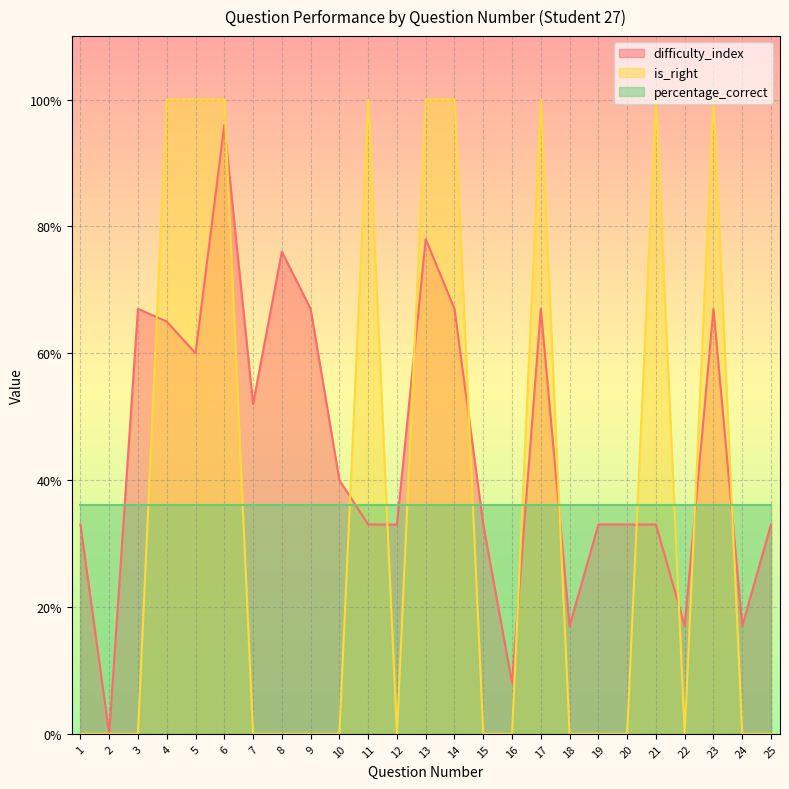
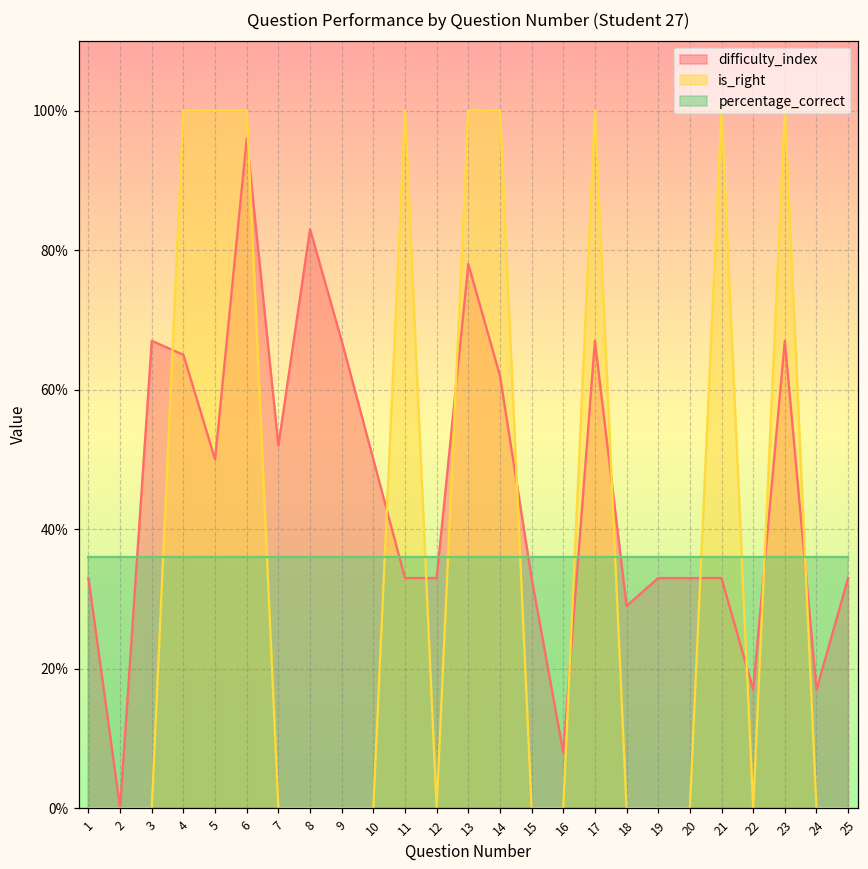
  {
    "difficulty_index": {
      "1": "33%",
      "3": "67%",
      "4": "65%",
-     "5": "60%",
+     "5": "50%",
      "6": "96%",
      "7": "52%",
-     "8": "76%",
+     "8": "83%",
      "9": "67%",
-     "10": "40%",
+     "10": "50%",
      "11": "33%",
      "12": "33%",
      "13": "78%",
-     "14": "67%",
+     "14": "62%",
      "15": "33%",
      "16": "8%",
      "17": "67%",
-     "18": "17%",
+     "18": "29%",
      "19": "33%",
      "20": "33%",
      "21": "33%",
      "22": "17%",
      "23": "67%",
      "24": "17%",
      "25": "33%"
    },
    "is_right": {
      "1": "0%",
      "3": "0%",
      "4": "100%",
      "5": "100%",
      "6": "100%",
      "7": "0%",
      "8": "0%",
      "9": "0%",
      "10": "0%",
      "11": "100%",
      "12": "0%",
      "13": "100%",
      "14": "100%",
      "15": "0%",
      "16": "0%",
      "17": "100%",
      "18": "0%",
      "19": "0%",
      "20": "0%",
      "22": "0%",
      "24": "0%",
      "25": "0%"
    },
    "percentage_correct": {
      "1": "36%",
      "2": "36%",
      "3": "36%",
      "4": "36%",
      "5": "36%",
      "6": "36%",
      "7": "36%",
      "8": "36%",
      "9": "36%",
      "10": "36%",
      "11": "36%",
      "12": "36%",
      "13": "36%",
      "14": "36%",
      "15": "36%",
      "16": "36%",
      "17": "36%",
      "18": "36%",
      "19": "36%",
      "20": "36%",
      "21": "36%",
      "22": "36%",
      "23": "36%",
      "24": "36%",
      "25": "36%"
    }
  }
